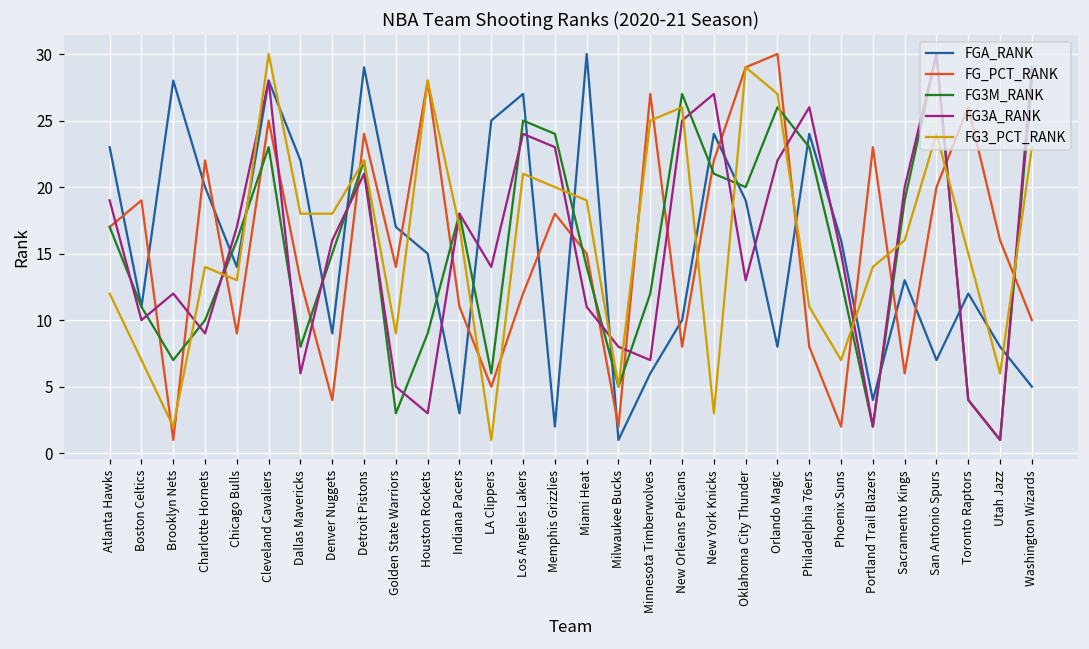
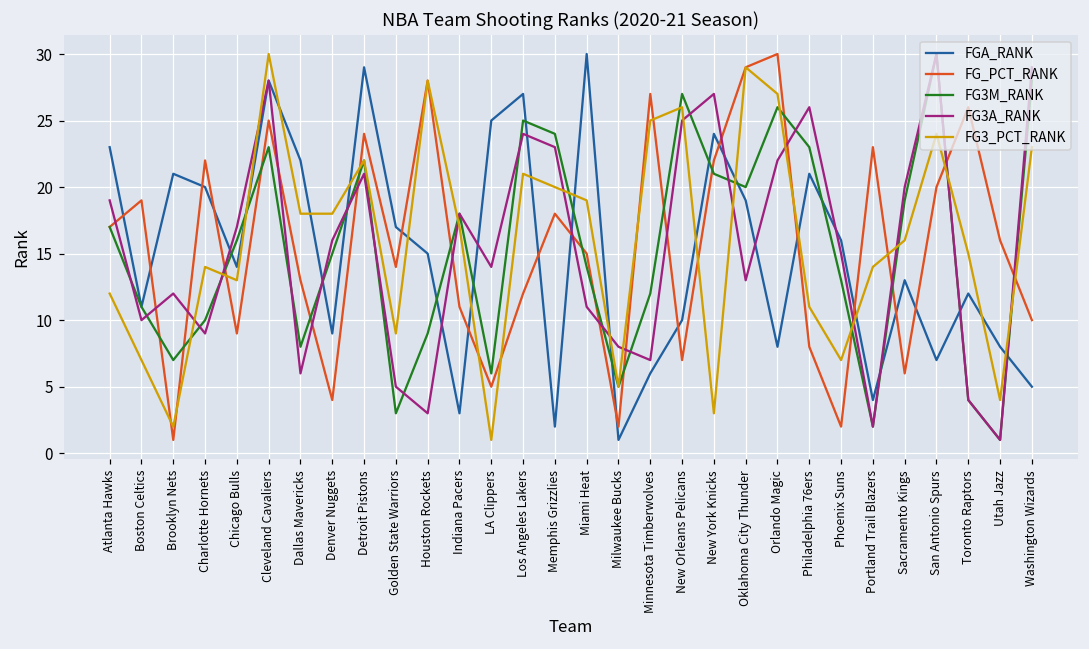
  {
    "FGA_RANK": {
      "Atlanta Hawks": 23,
-     "Brooklyn Nets": 28,
+     "Brooklyn Nets": 21,
      "Charlotte Hornets": 20,
      "Chicago Bulls": 14,
      "Dallas Mavericks": 22,
      "Denver Nuggets": 9,
      "Detroit Pistons": 29,
      "Golden State Warriors": 17,
      "Houston Rockets": 15,
      "Indiana Pacers": 3,
      "LA Clippers": 25,
      "Los Angeles Lakers": 27,
      "Memphis Grizzlies": 2,
      "Miami Heat": 30,
      "Milwaukee Bucks": 1,
      "Minnesota Timberwolves": 6,
      "New Orleans Pelicans": 10,
      "New York Knicks": 24,
      "Oklahoma City Thunder": 19,
      "Orlando Magic": 8,
-     "Philadelphia 76ers": 24,
+     "Philadelphia 76ers": 21,
      "Phoenix Suns": 16,
      "Portland Trail Blazers": 4,
      "Sacramento Kings": 13,
      "San Antonio Spurs": 7,
      "Toronto Raptors": 12,
      "Utah Jazz": 8,
      "Washington Wizards": 5
    },
    "FG_PCT_RANK": {
      "Boston Celtics": 19,
      "Brooklyn Nets": 1,
      "Charlotte Hornets": 22,
      "Chicago Bulls": 9,
      "Cleveland Cavaliers": 25,
      "Dallas Mavericks": 13,
      "Denver Nuggets": 4,
      "Detroit Pistons": 24,
      "Golden State Warriors": 14,
      "Indiana Pacers": 11,
      "LA Clippers": 5,
      "Los Angeles Lakers": 12,
      "Memphis Grizzlies": 18,
      "Miami Heat": 15,
      "Milwaukee Bucks": 2,
      "Minnesota Timberwolves": 27,
-     "New Orleans Pelicans": 8,
+     "New Orleans Pelicans": 7,
      "New York Knicks": 22,
      "Orlando Magic": 30,
      "Philadelphia 76ers": 8,
      "Phoenix Suns": 2,
      "Portland Trail Blazers": 23,
      "Sacramento Kings": 6,
      "San Antonio Spurs": 20,
      "Utah Jazz": 16,
      "Washington Wizards": 10
    },
    "FG3M_RANK": {
      "Brooklyn Nets": 7,
      "Charlotte Hornets": 10,
      "Chicago Bulls": 16,
      "Cleveland Cavaliers": 23,
      "Dallas Mavericks": 8,
      "Denver Nuggets": 15,
      "Golden State Warriors": 3,
      "Houston Rockets": 9,
      "LA Clippers": 6,
      "Los Angeles Lakers": 25,
      "Memphis Grizzlies": 24,
      "Miami Heat": 14,
      "Minnesota Timberwolves": 12,
      "New Orleans Pelicans": 27,
      "New York Knicks": 21,
      "Oklahoma City Thunder": 20,
      "Orlando Magic": 26,
      "Philadelphia 76ers": 23,
      "Phoenix Suns": 13,
      "Sacramento Kings": 19
    },
    "FG3A_RANK": {
      "Atlanta Hawks": 19,
      "Boston Celtics": 10,
      "Brooklyn Nets": 12,
      "Charlotte Hornets": 9,
      "Chicago Bulls": 17,
      "Dallas Mavericks": 6,
      "Denver Nuggets": 16,
      "Detroit Pistons": 21,
      "Golden State Warriors": 5,
      "Houston Rockets": 3,
      "LA Clippers": 14,
      "Los Angeles Lakers": 24,
      "Memphis Grizzlies": 23,
      "Miami Heat": 11,
      "Milwaukee Bucks": 8,
      "Minnesota Timberwolves": 7,
      "New Orleans Pelicans": 25,
      "New York Knicks": 27,
      "Oklahoma City Thunder": 13,
      "Orlando Magic": 22,
      "Philadelphia 76ers": 26,
      "Phoenix Suns": 15,
      "Sacramento Kings": 20
    },
    "FG3_PCT_RANK": {
      "Atlanta Hawks": 12,
      "Boston Celtics": 7,
      "Brooklyn Nets": 2,
      "Charlotte Hornets": 14,
      "Chicago Bulls": 13,
      "Cleveland Cavaliers": 30,
      "Dallas Mavericks": 18,
      "Denver Nuggets": 18,
      "Golden State Warriors": 9,
      "Indiana Pacers": 17,
      "LA Clippers": 1,
      "Los Angeles Lakers": 21,
      "Memphis Grizzlies": 20,
      "Miami Heat": 19,
      "Minnesota Timberwolves": 25,
      "New Orleans Pelicans": 26,
      "New York Knicks": 3,
      "Orlando Magic": 27,
      "Philadelphia 76ers": 11,
      "Phoenix Suns": 7,
      "Portland Trail Blazers": 14,
      "Sacramento Kings": 16,
      "Toronto Raptors": 15,
-     "Utah Jazz": 6
+     "Utah Jazz": 4
    }
  }
